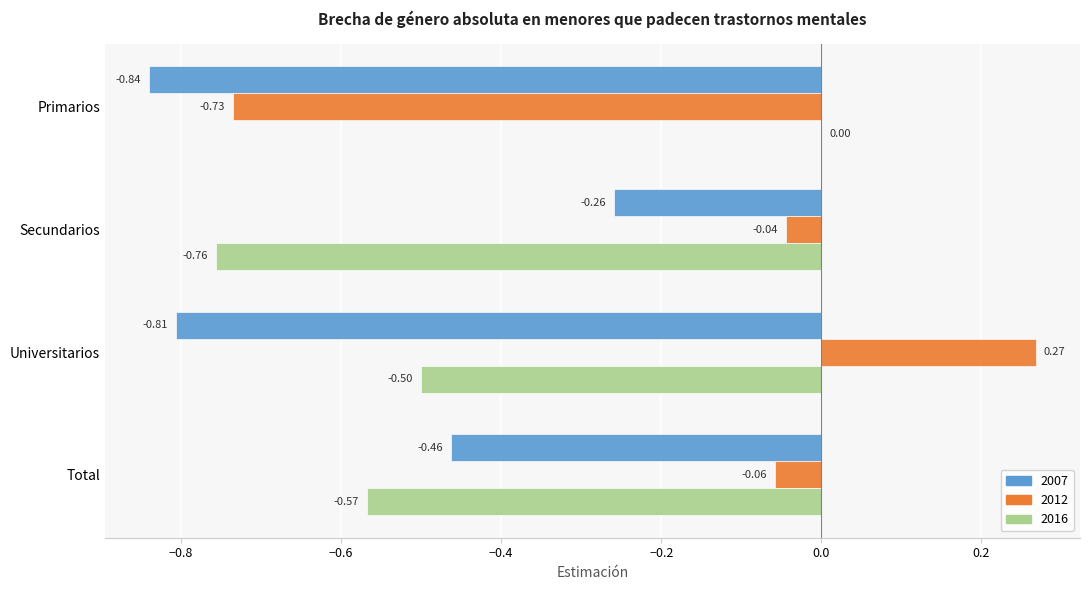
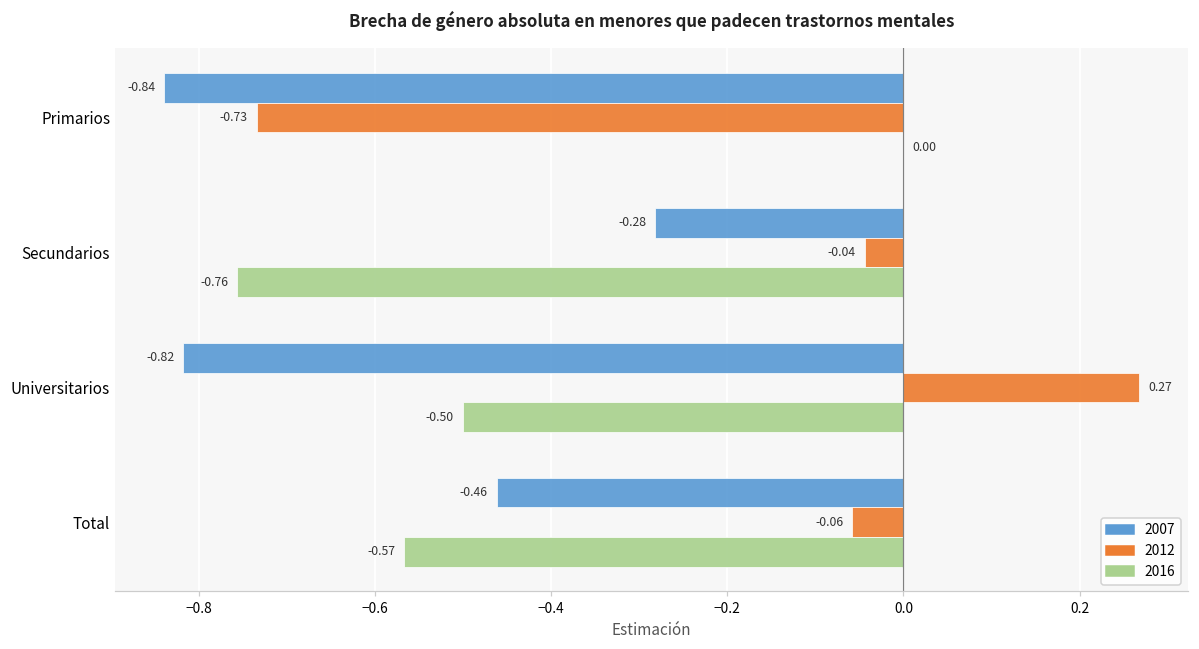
  {
    "2007": {
      "Primarios": -0.84,
-     "Secundarios": -0.26,
-     "Universitarios": -0.81,
+     "Secundarios": -0.28,
+     "Universitarios": -0.82,
      "Total": -0.46
    },
    "2012": {
      "Primarios": -0.73,
      "Secundarios": -0.04,
      "Universitarios": 0.27,
      "Total": -0.06
    },
    "2016": {
      "Primarios": 0.00,
      "Secundarios": -0.76,
      "Universitarios": -0.50,
      "Total": -0.57
    }
  }
